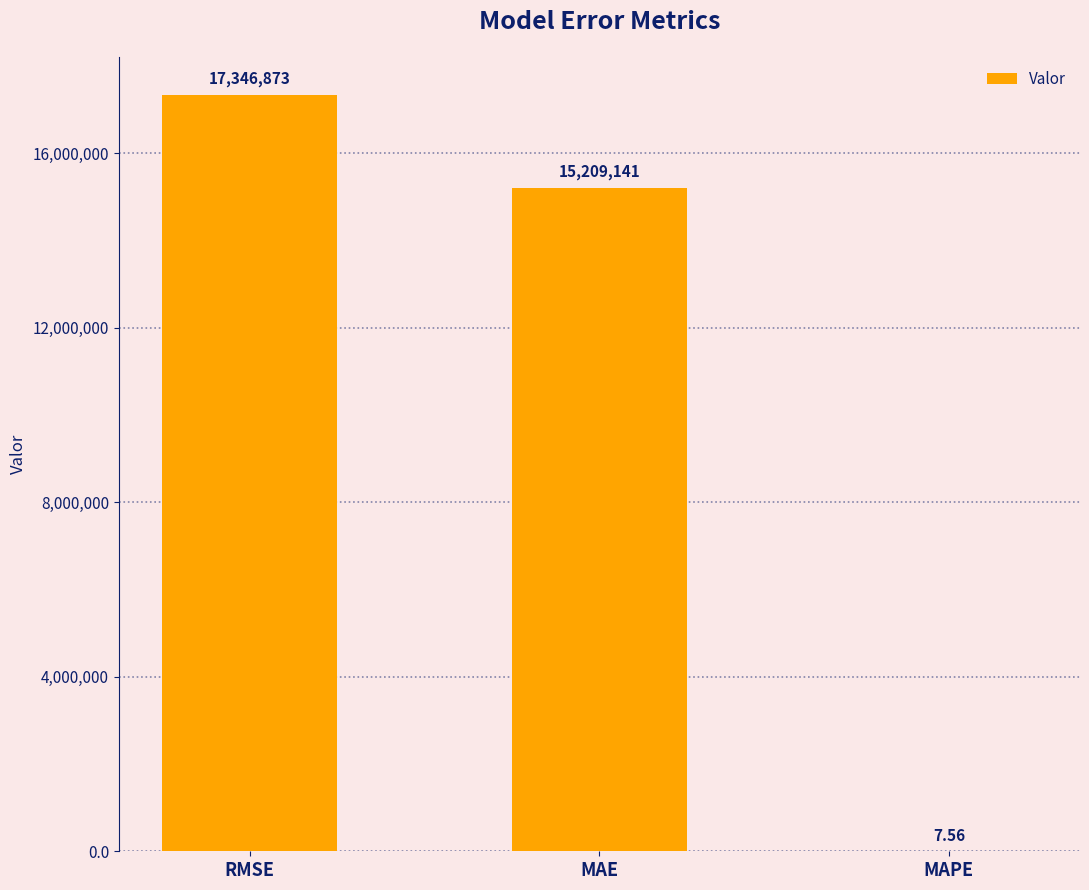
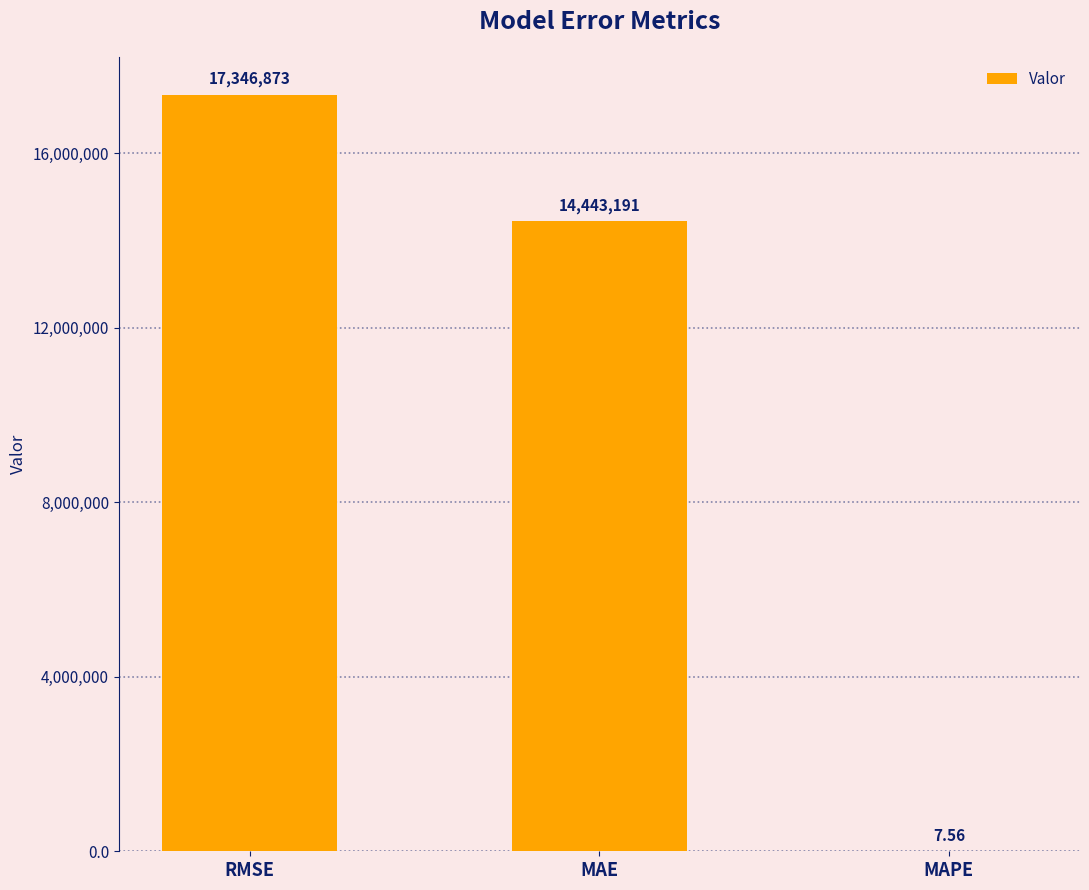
  {
    "RMSE": "17,346,873",
-   "MAE": "15,209,141",
+   "MAE": "14,443,191",
    "MAPE": "7.56"
  }
